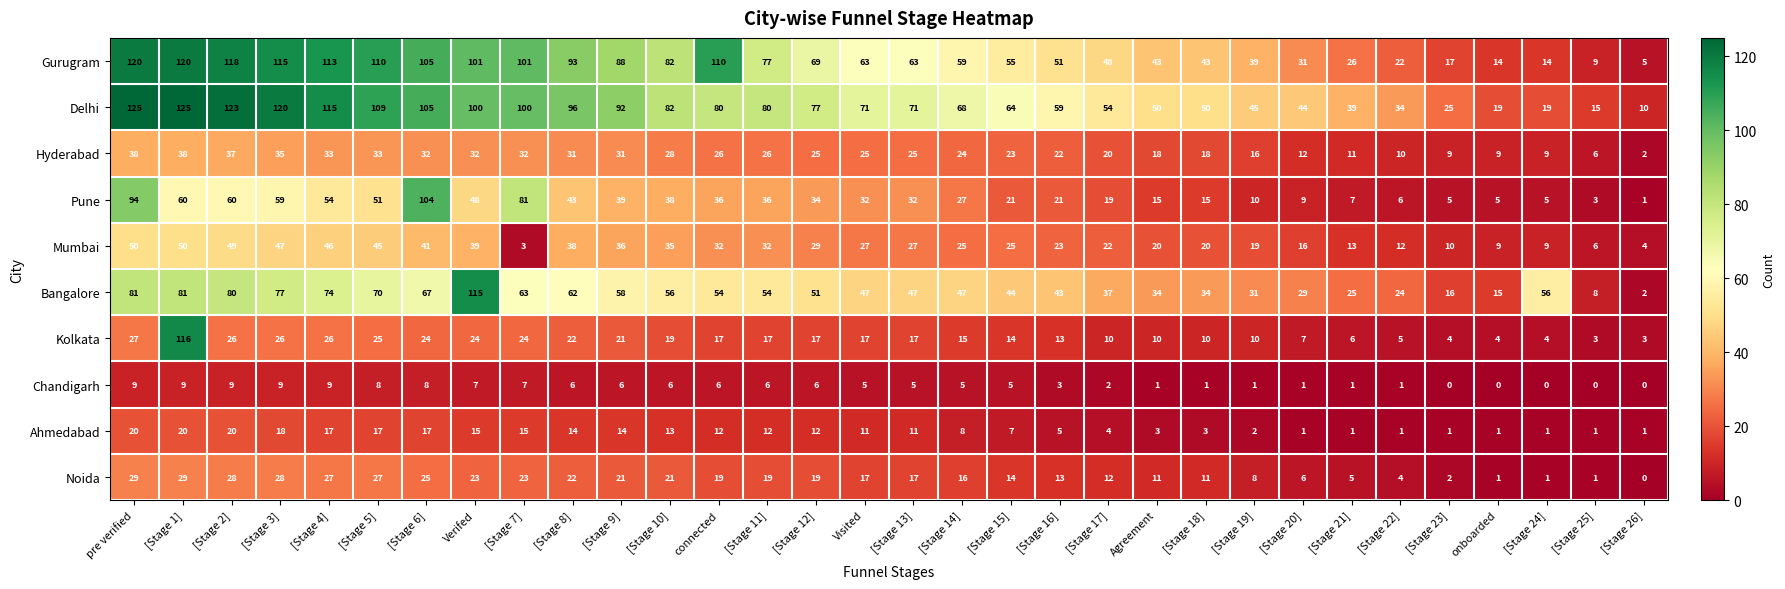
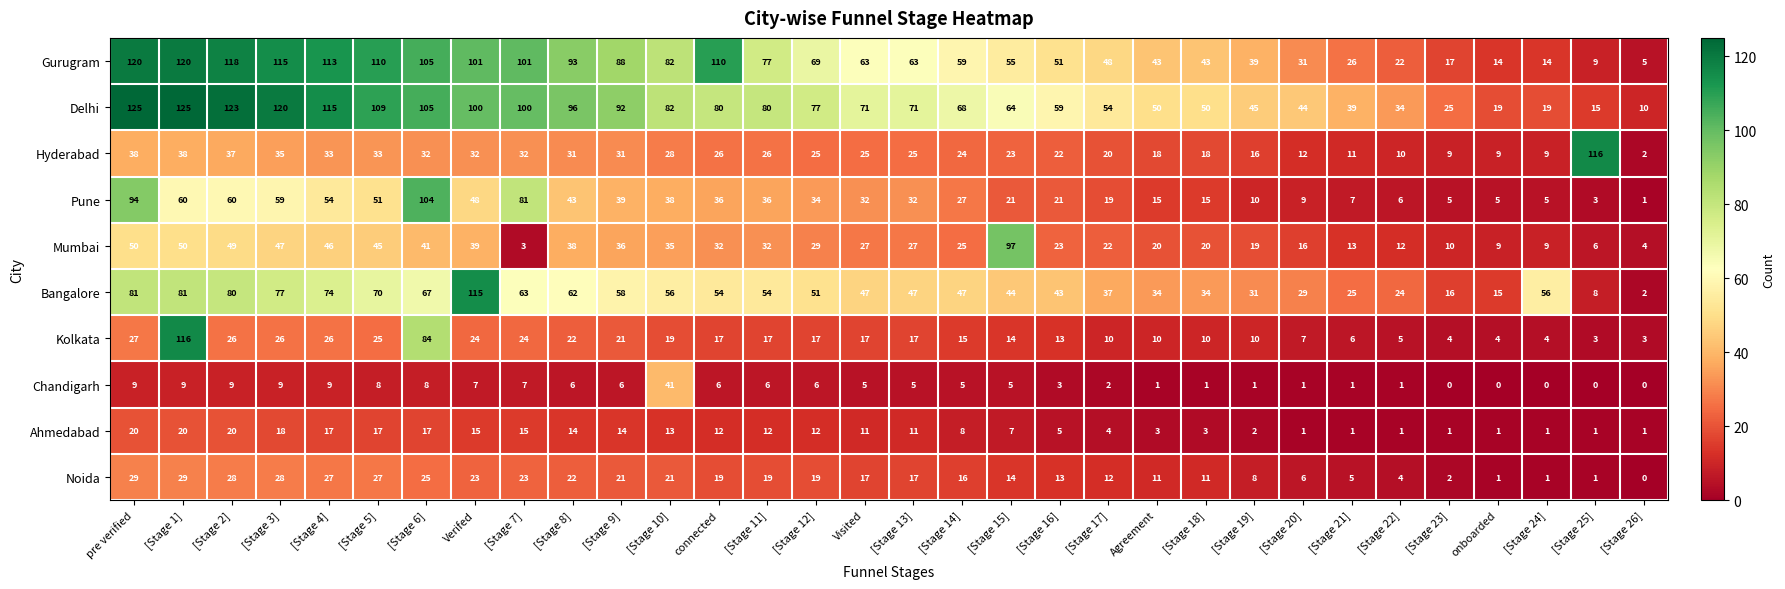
  {
    "Hyderabad": {
      "pre verified": 38,
      "[Stage 1]": 38,
      "[Stage 2]": 37,
      "[Stage 3]": 35,
      "[Stage 4]": 33,
      "[Stage 5]": 33,
      "[Stage 6]": 32,
      "Verifed": 32,
      "[Stage 7]": 32,
      "[Stage 8]": 31,
      "[Stage 9]": 31,
      "[Stage 10]": 28,
      "connected": 26,
      "[Stage 11]": 26,
      "[Stage 12]": 25,
      "Visited": 25,
      "[Stage 13]": 25,
      "[Stage 14]": 24,
      "[Stage 15]": 23,
      "[Stage 16]": 22,
      "[Stage 17]": 20,
      "Agreement": 18,
      "[Stage 18]": 18,
      "[Stage 19]": 16,
      "[Stage 20]": 12,
      "[Stage 21]": 11,
      "[Stage 22]": 10,
      "[Stage 23]": 9,
      "onboarded": 9,
      "[Stage 24]": 9,
-     "[Stage 25]": 6,
+     "[Stage 25]": 116,
      "[Stage 26]": 2
    },
    "Mumbai": {
      "pre verified": 50,
      "[Stage 1]": 50,
      "[Stage 2]": 49,
      "[Stage 3]": 47,
      "[Stage 4]": 46,
      "[Stage 5]": 45,
      "[Stage 6]": 41,
      "Verifed": 39,
      "[Stage 7]": 3,
      "[Stage 8]": 38,
      "[Stage 9]": 36,
      "[Stage 10]": 35,
      "connected": 32,
      "[Stage 11]": 32,
      "[Stage 12]": 29,
      "Visited": 27,
      "[Stage 13]": 27,
      "[Stage 14]": 25,
-     "[Stage 15]": 25,
+     "[Stage 15]": 97,
      "[Stage 16]": 23,
      "[Stage 17]": 22,
      "Agreement": 20,
      "[Stage 18]": 20,
      "[Stage 19]": 19,
      "[Stage 20]": 16,
      "[Stage 21]": 13,
      "[Stage 22]": 12,
      "[Stage 23]": 10,
      "onboarded": 9,
      "[Stage 24]": 9,
      "[Stage 25]": 6,
      "[Stage 26]": 4
    },
    "Kolkata": {
      "pre verified": 27,
      "[Stage 1]": 116,
      "[Stage 2]": 26,
      "[Stage 3]": 26,
      "[Stage 4]": 26,
      "[Stage 5]": 25,
-     "[Stage 6]": 24,
+     "[Stage 6]": 84,
      "Verifed": 24,
      "[Stage 7]": 24,
      "[Stage 8]": 22,
      "[Stage 9]": 21,
      "[Stage 10]": 19,
      "connected": 17,
      "[Stage 11]": 17,
      "[Stage 12]": 17,
      "Visited": 17,
      "[Stage 13]": 17,
      "[Stage 14]": 15,
      "[Stage 15]": 14,
      "[Stage 16]": 13,
      "[Stage 17]": 10,
      "Agreement": 10,
      "[Stage 18]": 10,
      "[Stage 19]": 10,
      "[Stage 20]": 7,
      "[Stage 21]": 6,
      "[Stage 22]": 5,
      "[Stage 23]": 4,
      "onboarded": 4,
      "[Stage 24]": 4,
      "[Stage 25]": 3,
      "[Stage 26]": 3
    },
    "Chandigarh": {
      "pre verified": 9,
      "[Stage 1]": 9,
      "[Stage 2]": 9,
      "[Stage 3]": 9,
      "[Stage 4]": 9,
      "[Stage 5]": 8,
      "[Stage 6]": 8,
      "Verifed": 7,
      "[Stage 7]": 7,
      "[Stage 8]": 6,
      "[Stage 9]": 6,
-     "[Stage 10]": 6,
+     "[Stage 10]": 41,
      "connected": 6,
      "[Stage 11]": 6,
      "[Stage 12]": 6,
      "Visited": 5,
      "[Stage 13]": 5,
      "[Stage 14]": 5,
      "[Stage 15]": 5,
      "[Stage 16]": 3,
      "[Stage 17]": 2,
      "Agreement": 1,
      "[Stage 18]": 1,
      "[Stage 19]": 1,
      "[Stage 20]": 1,
      "[Stage 21]": 1,
      "[Stage 22]": 1,
      "[Stage 23]": 0,
      "onboarded": 0,
      "[Stage 24]": 0,
      "[Stage 25]": 0,
      "[Stage 26]": 0
    }
  }
